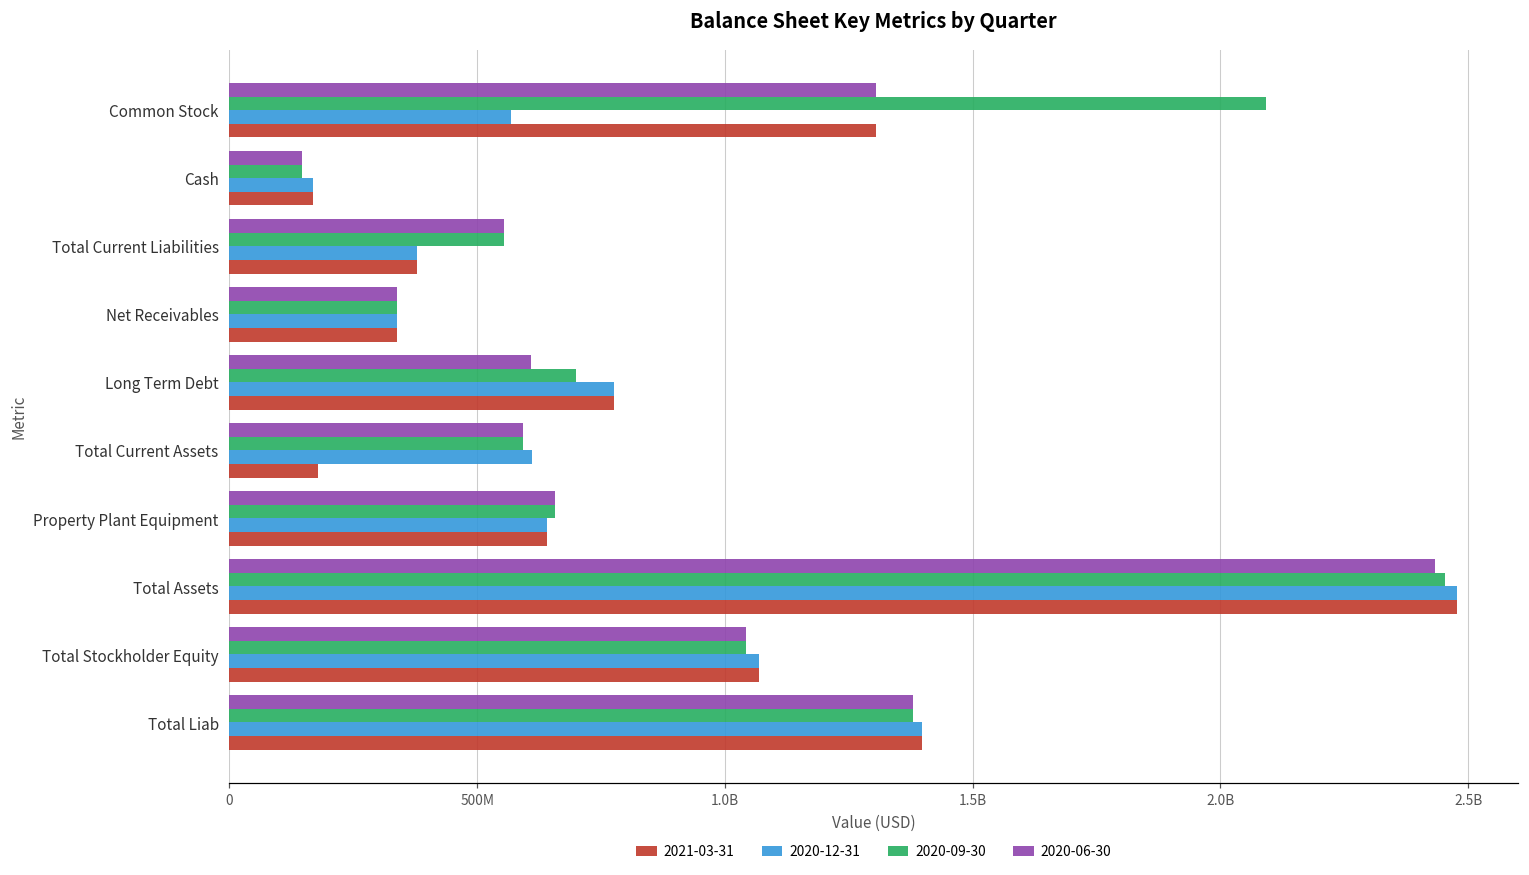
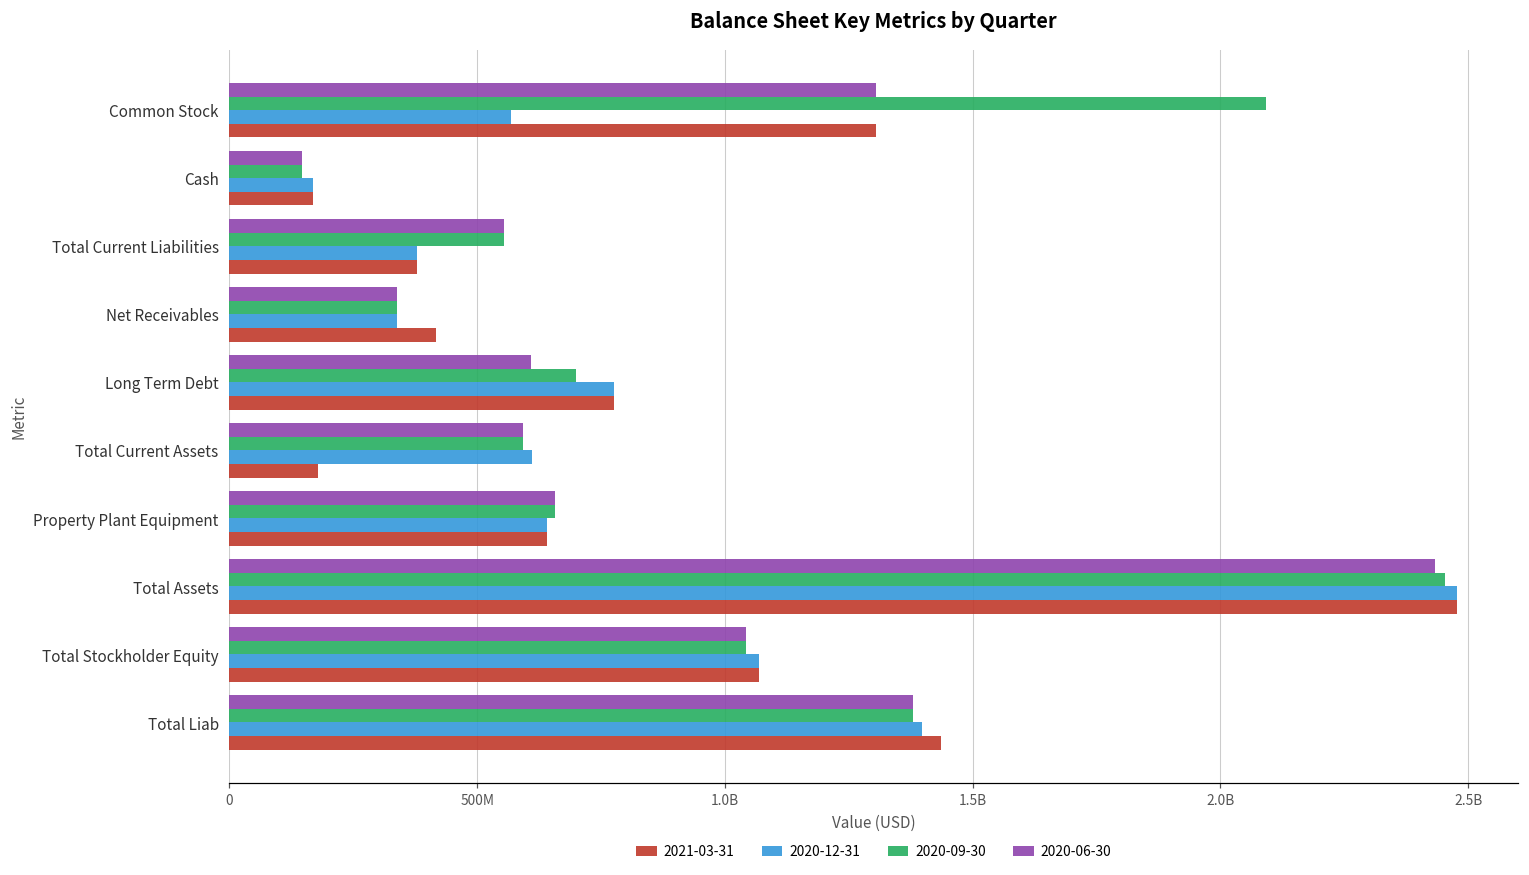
  {
    "2021-03-31": {
      "Common Stock": 1300000000,
      "Cash": 170000000,
      "Total Current Liabilities": 380000000,
-     "Net Receivables": 340000000,
+     "Net Receivables": 420000000,
      "Long Term Debt": 780000000,
      "Total Current Assets": 180000000,
      "Property Plant Equipment": 640000000,
      "Total Assets": 2480000000,
      "Total Stockholder Equity": 1070000000,
-     "Total Liab": 1400000000
+     "Total Liab": 1440000000
    },
    "2020-12-31": {
      "Common Stock": 570000000,
      "Cash": 170000000,
      "Total Current Liabilities": 380000000,
      "Net Receivables": 340000000,
      "Long Term Debt": 780000000,
      "Total Current Assets": 610000000,
      "Property Plant Equipment": 640000000,
      "Total Assets": 2480000000,
      "Total Stockholder Equity": 1070000000,
      "Total Liab": 1400000000
    },
    "2020-09-30": {
      "Common Stock": 2090000000,
      "Cash": 150000000,
      "Total Current Liabilities": 550000000,
      "Net Receivables": 340000000,
      "Long Term Debt": 700000000,
      "Total Current Assets": 590000000,
      "Property Plant Equipment": 660000000,
      "Total Assets": 2450000000,
      "Total Stockholder Equity": 1040000000,
      "Total Liab": 1380000000
    },
    "2020-06-30": {
      "Common Stock": 1300000000,
      "Cash": 150000000,
      "Total Current Liabilities": 550000000,
      "Net Receivables": 340000000,
      "Long Term Debt": 610000000,
      "Total Current Assets": 590000000,
      "Property Plant Equipment": 660000000,
      "Total Assets": 2430000000,
      "Total Stockholder Equity": 1040000000,
      "Total Liab": 1380000000
    }
  }
